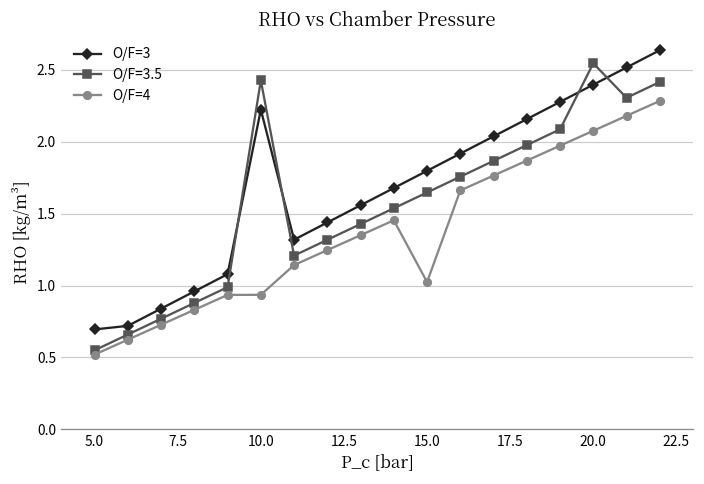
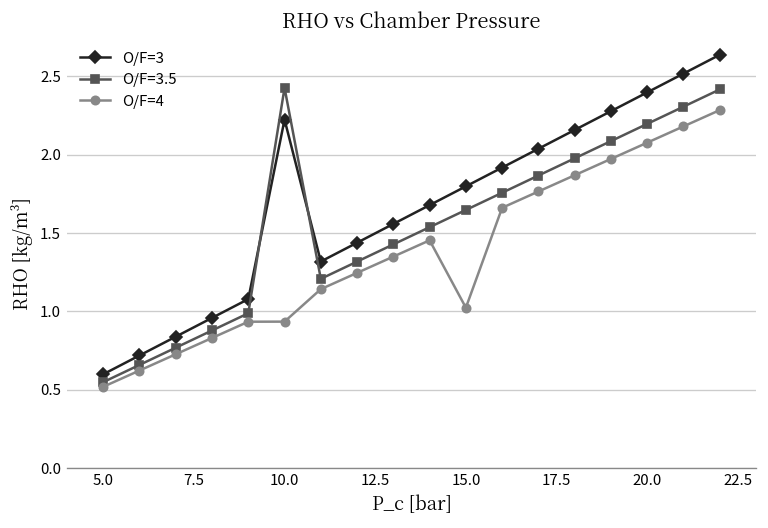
  {
    "O/F=3": {
-     "5.0": 0.69,
+     "5.0": 0.60,
      "10.0": 2.22,
      "15.0": 1.80,
      "20.0": 2.40
    },
    "O/F=3.5": {
      "5.0": 0.55,
      "10.0": 2.43,
      "15.0": 1.65,
-     "20.0": 2.55
+     "20.0": 2.20
    },
    "O/F=4": {
      "5.0": 0.52,
      "10.0": 0.94,
      "15.0": 1.02,
      "20.0": 2.08
    }
  }
